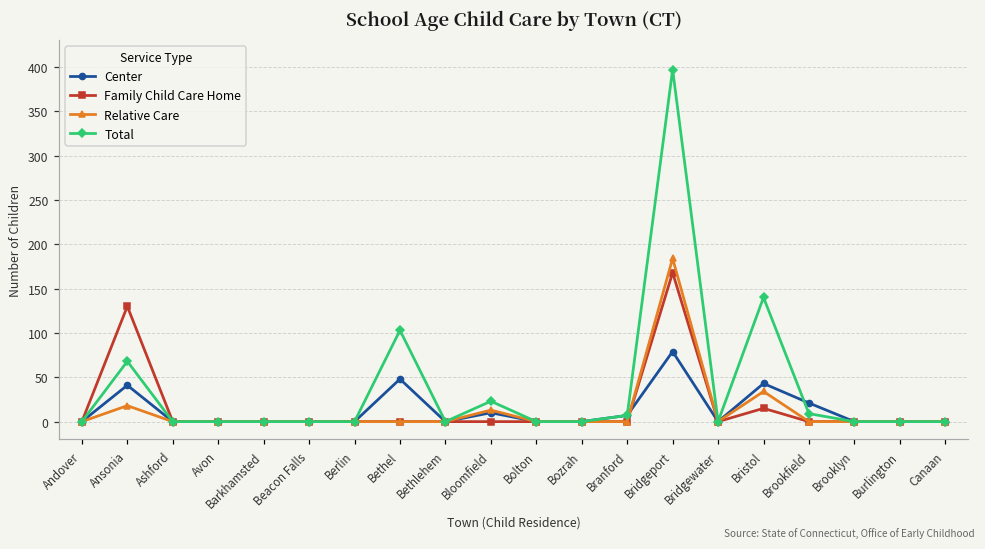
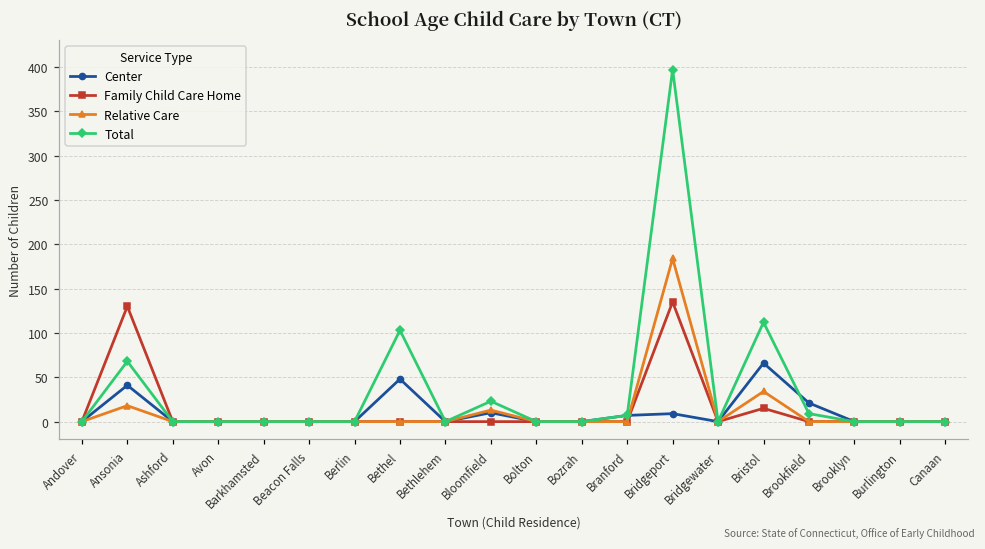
  {
    "Center": {
      "Ansonia": 40,
      "Bethel": 50,
-     "Bridgeport": 80,
-     "Bristol": 40,
+     "Bridgeport": 10,
+     "Bristol": 70,
      "Brookfield": 20
    },
    "Family Child Care Home": {
      "Ansonia": 130,
      "Bloomfield": 0,
-     "Bridgeport": 170,
+     "Bridgeport": 140,
      "Bristol": 20
    },
    "Relative Care": {
      "Ansonia": 20,
      "Bridgeport": 180,
      "Bristol": 30
    },
    "Total": {
      "Ansonia": 70,
      "Bethel": 100,
      "Bloomfield": 20,
      "Bridgeport": 400,
-     "Bristol": 140,
+     "Bristol": 110,
      "Brookfield": 10
    }
  }
